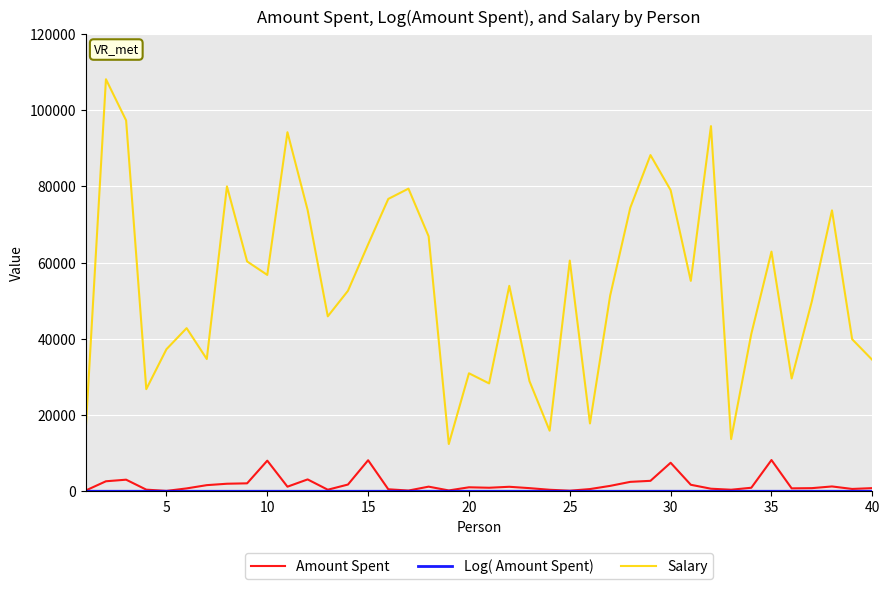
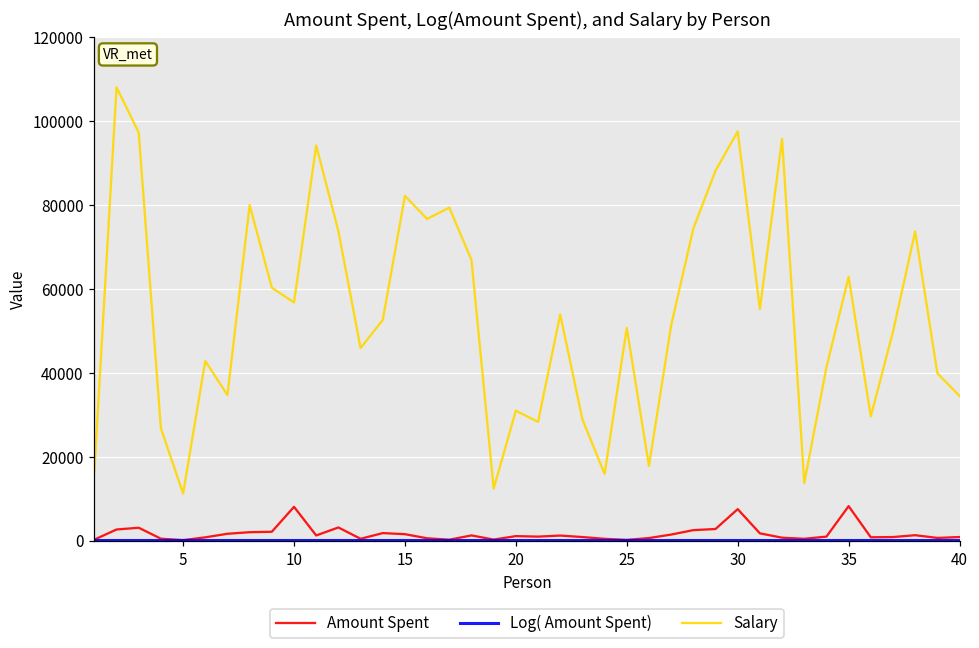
  {
    "Amount Spent": {
      "10": 8000,
-     "15": 8000,
+     "15": 2000,
      "20": 1000,
      "30": 7000,
      "35": 8000,
      "40": 1000
    },
    "Log( Amount Spent)": {
      "10": 0,
      "15": 0,
      "20": 0,
      "30": 0,
      "35": 0,
      "40": 0
    },
    "Salary": {
-     "5": 37000,
+     "5": 11000,
      "10": 57000,
-     "15": 65000,
+     "15": 82000,
      "20": 31000,
-     "25": 61000,
-     "30": 79000,
+     "25": 51000,
+     "30": 98000,
      "35": 63000,
      "40": 34000
    }
  }
